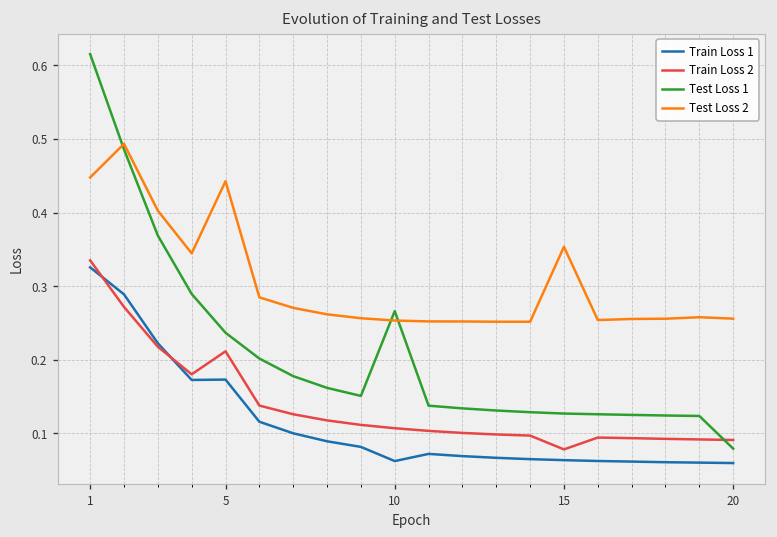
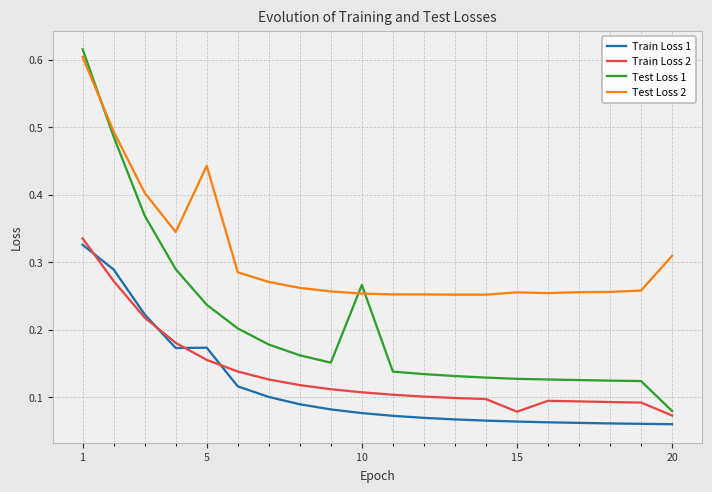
  {
    "Train Loss 1": {
      "1": 0.33,
      "5": 0.17,
-     "10": 0.06,
+     "10": 0.08,
      "15": 0.06,
      "20": 0.06
    },
    "Train Loss 2": {
      "1": 0.34,
-     "5": 0.21,
+     "5": 0.16,
      "10": 0.11,
      "15": 0.08,
-     "20": 0.09
+     "20": 0.07
    },
    "Test Loss 1": {
      "1": 0.62,
      "5": 0.24,
      "10": 0.27,
      "15": 0.13,
      "20": 0.08
    },
    "Test Loss 2": {
-     "1": 0.45,
+     "1": 0.60,
      "5": 0.44,
      "10": 0.25,
-     "15": 0.35,
-     "20": 0.26
+     "15": 0.26,
+     "20": 0.31
    }
  }
